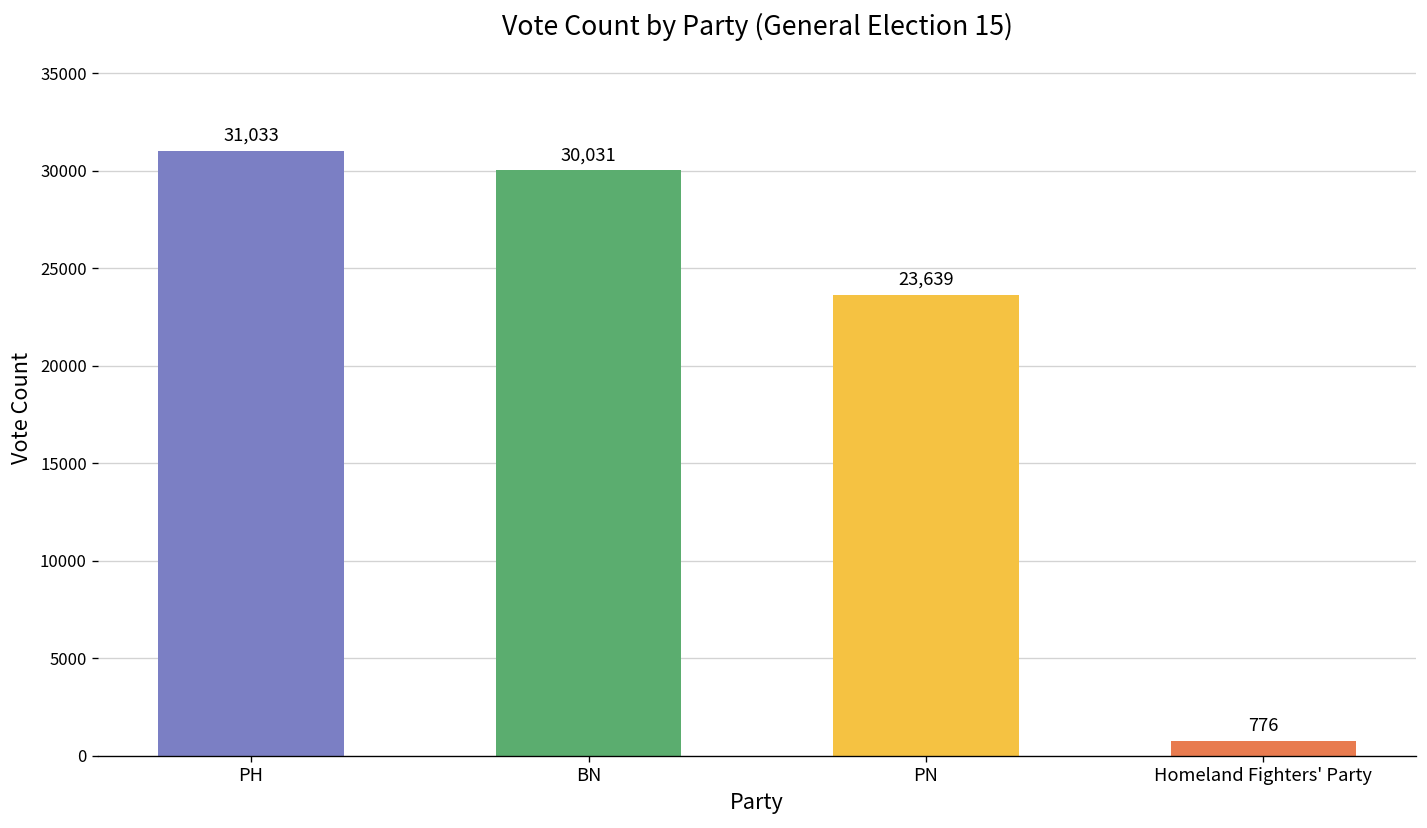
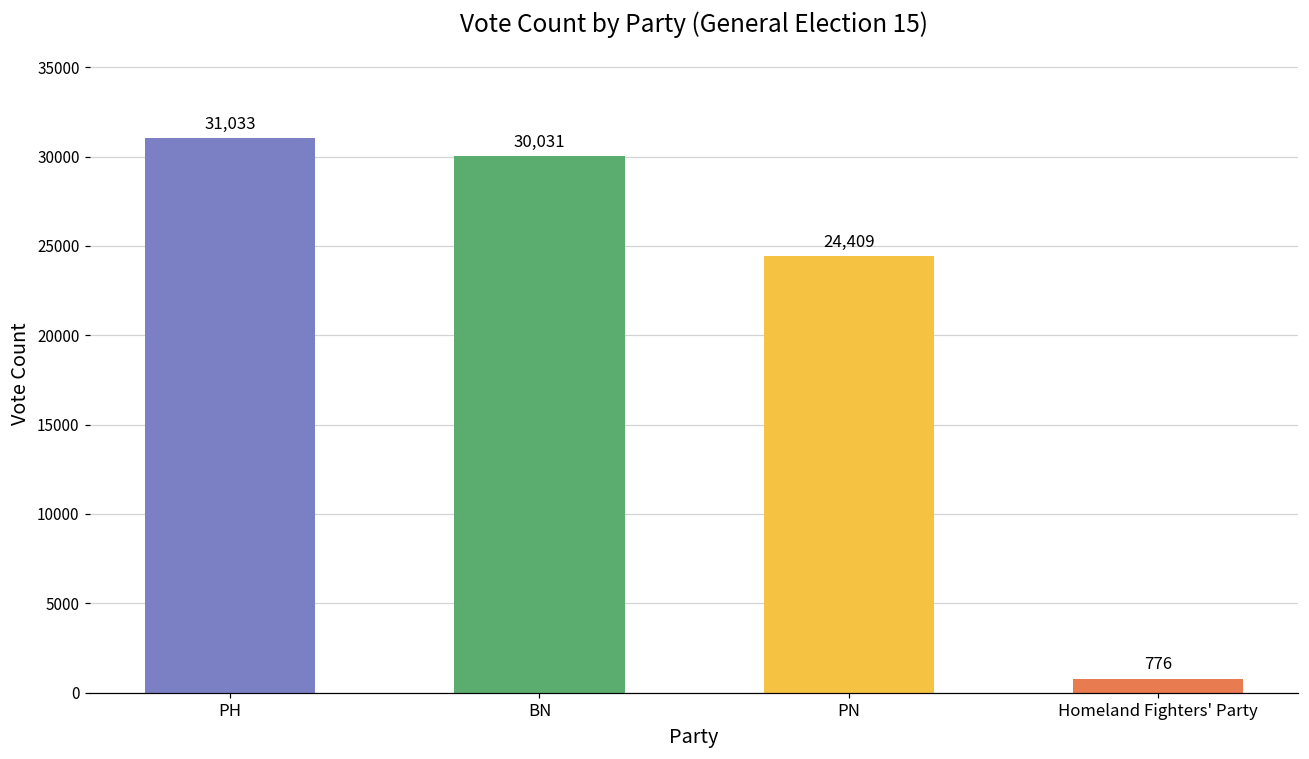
  {
    "PH": "31,033",
    "BN": "30,031",
-   "PN": "23,639",
+   "PN": "24,409",
    "Homeland Fighters' Party": "776"
  }
